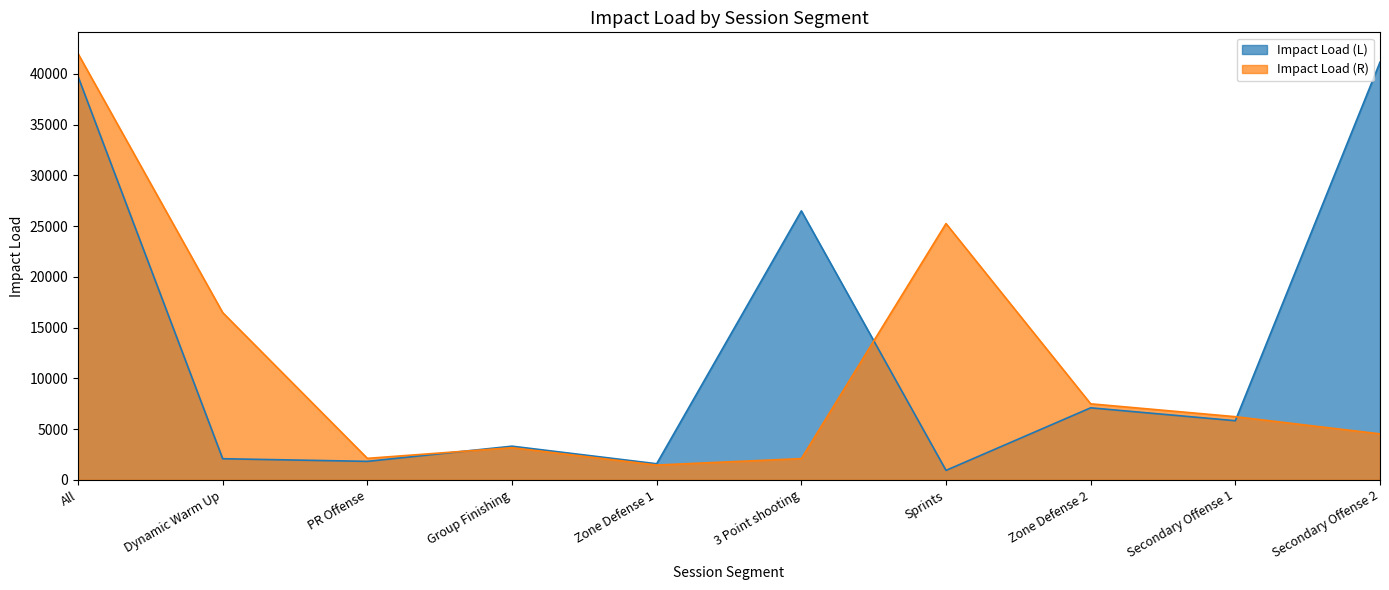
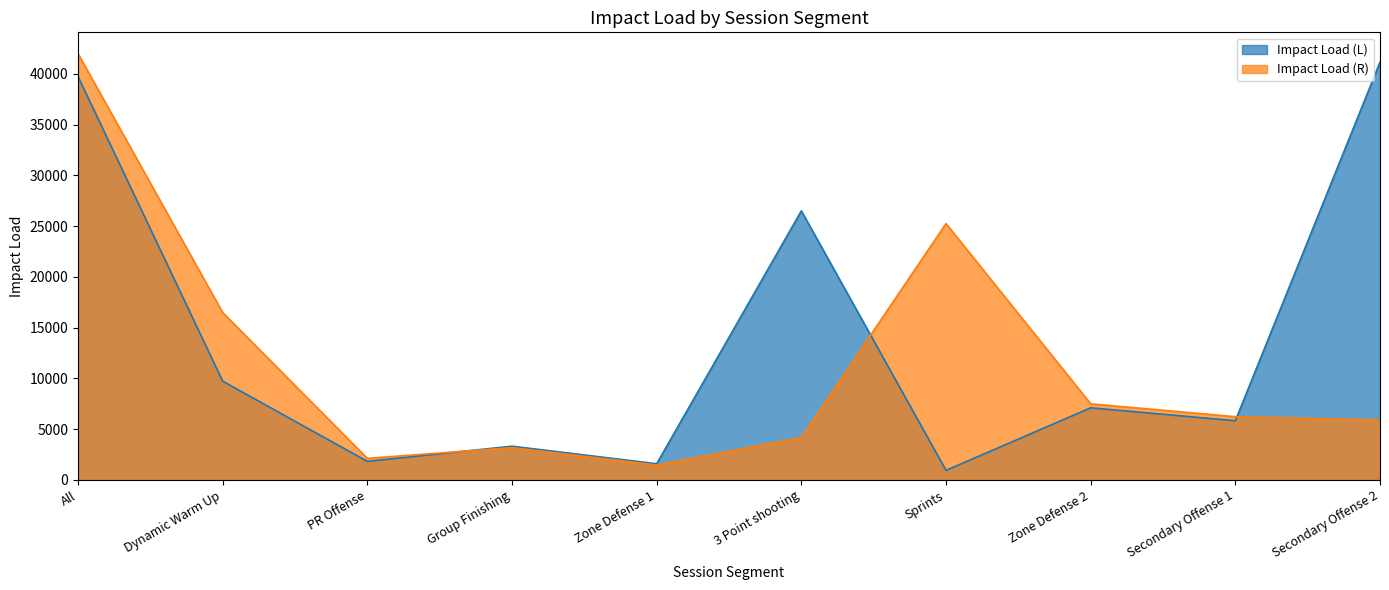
  {
    "Impact Load (L)": {
      "All": 39700,
-     "Dynamic Warm Up": 2100,
+     "Dynamic Warm Up": 9700,
      "PR Offense": 1800,
      "3 Point shooting": 26500,
      "Sprints": 900,
      "Zone Defense 2": 7100,
      "Secondary Offense 1": 5800,
      "Secondary Offense 2": 41100
    },
    "Impact Load (R)": {
      "All": 42000,
      "Dynamic Warm Up": 16500,
      "PR Offense": 2100,
-     "3 Point shooting": 2100,
+     "3 Point shooting": 4200,
      "Sprints": 25200,
      "Zone Defense 2": 7500,
      "Secondary Offense 1": 6200,
-     "Secondary Offense 2": 4500
+     "Secondary Offense 2": 5900
    }
  }
